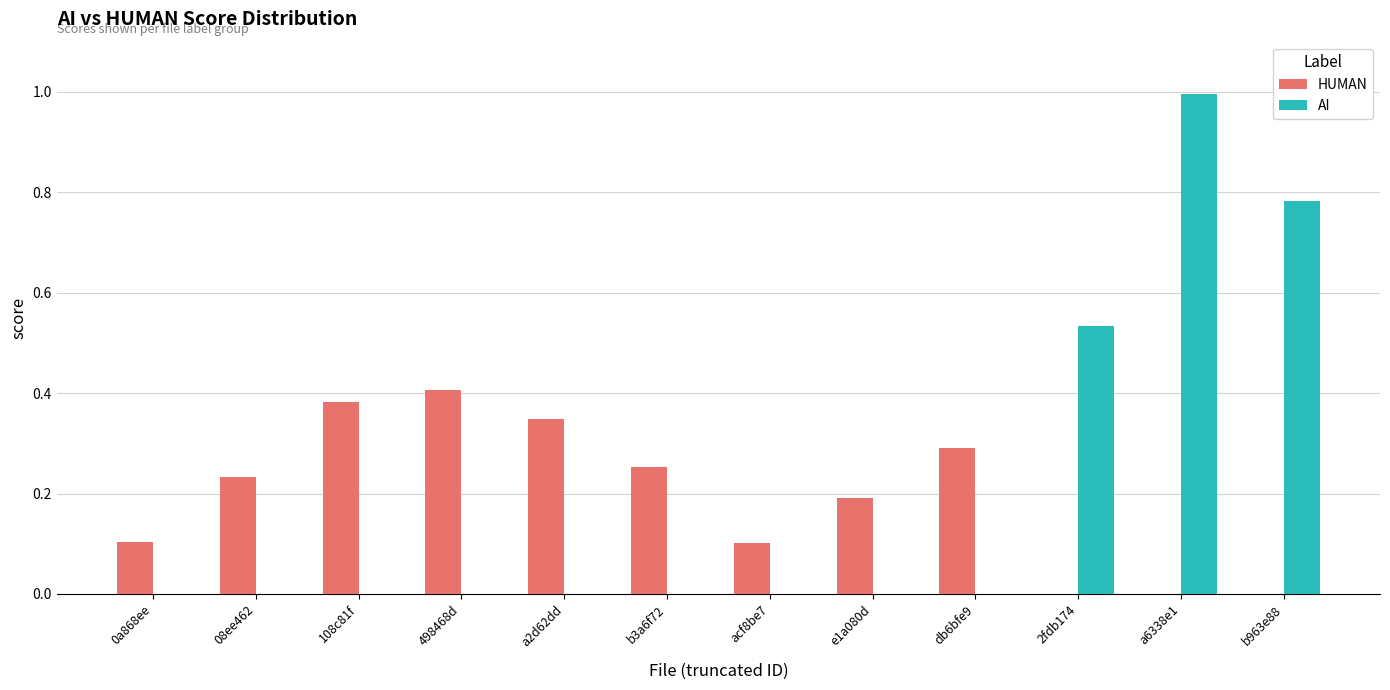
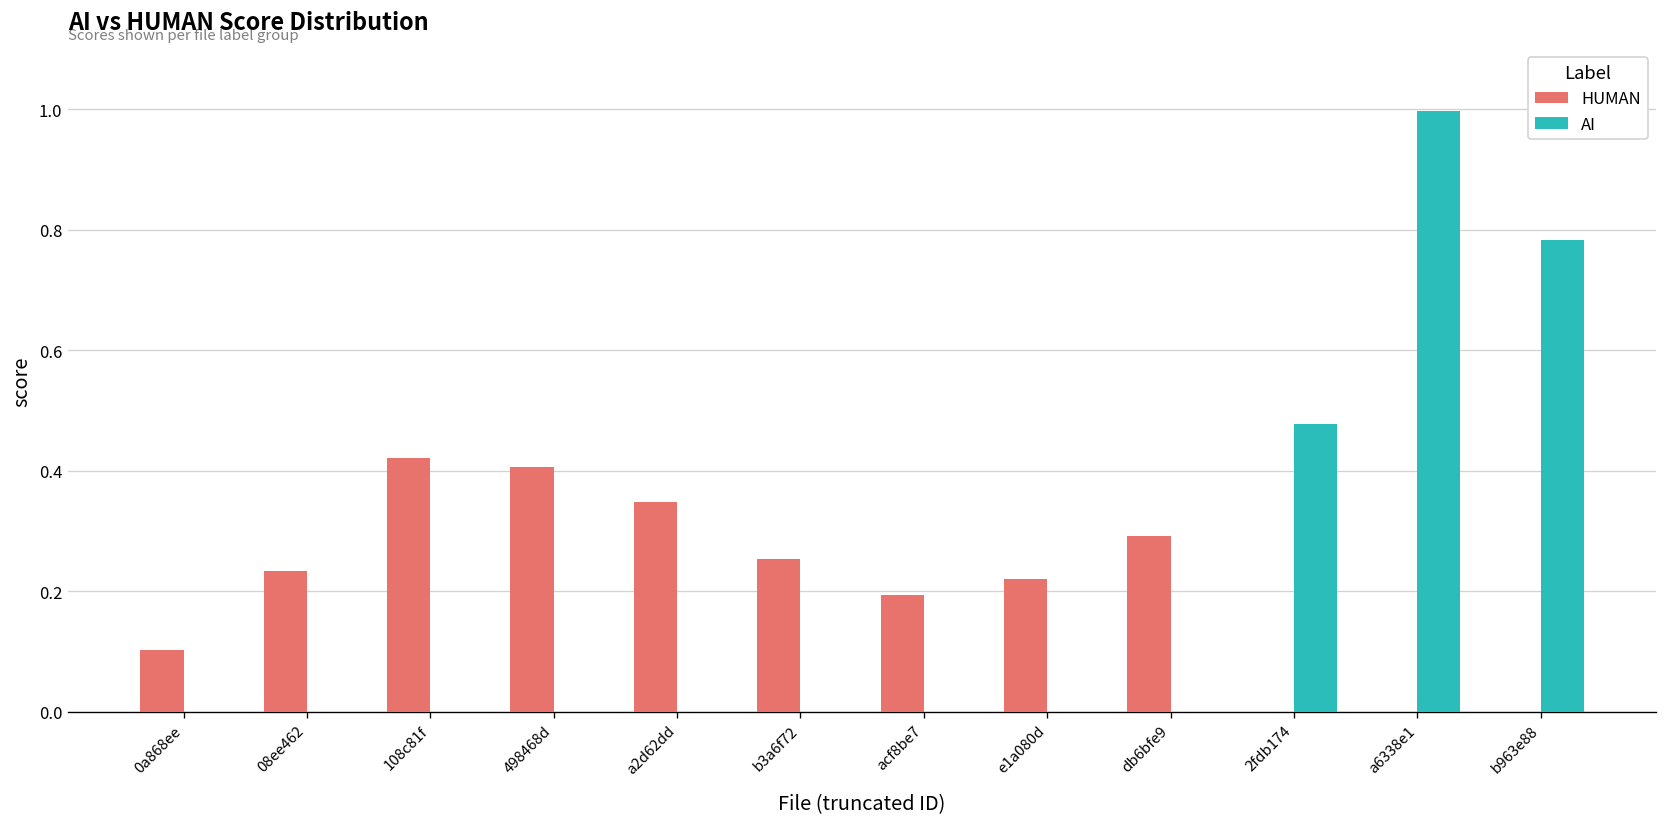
  {
    "HUMAN": {
      "0a868ee": 0.10,
      "08ee462": 0.23,
-     "108c81f": 0.38,
+     "108c81f": 0.42,
      "498468d": 0.41,
      "a2d62dd": 0.35,
      "b3a6f72": 0.25,
-     "acf8be7": 0.10,
-     "e1a080d": 0.19,
+     "acf8be7": 0.19,
+     "e1a080d": 0.22,
      "db6bfe9": 0.29,
      "2fdb174": 0.00,
      "a6338e1": 0.00,
      "b963e88": 0.00
    },
    "AI": {
      "0a868ee": 0.00,
      "08ee462": 0.00,
      "108c81f": 0.00,
      "498468d": 0.00,
      "a2d62dd": 0.00,
      "b3a6f72": 0.00,
      "acf8be7": 0.00,
      "e1a080d": 0.00,
      "db6bfe9": 0.00,
-     "2fdb174": 0.53,
+     "2fdb174": 0.48,
      "a6338e1": 1.00,
      "b963e88": 0.78
    }
  }
